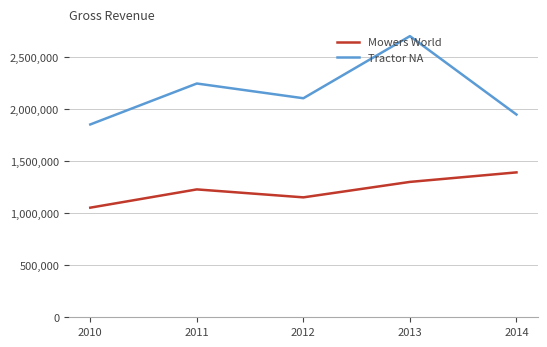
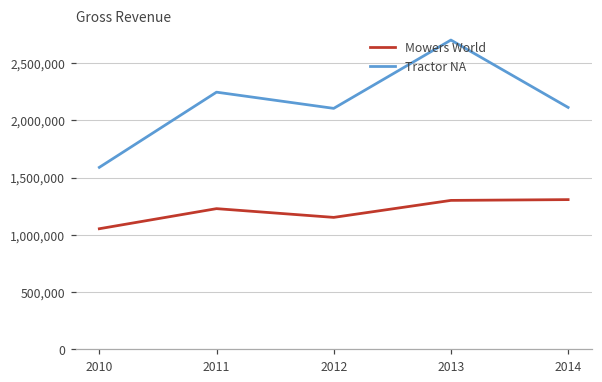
  {
    "Mowers World": {
      "2010": "1,050,000",
      "2011": "1,230,000",
      "2012": "1,150,000",
      "2013": "1,300,000",
-     "2014": "1,390,000"
+     "2014": "1,310,000"
    },
    "Tractor NA": {
-     "2010": "1,850,000",
+     "2010": "1,590,000",
      "2011": "2,250,000",
      "2012": "2,100,000",
      "2013": "2,700,000",
-     "2014": "1,950,000"
+     "2014": "2,110,000"
    }
  }
